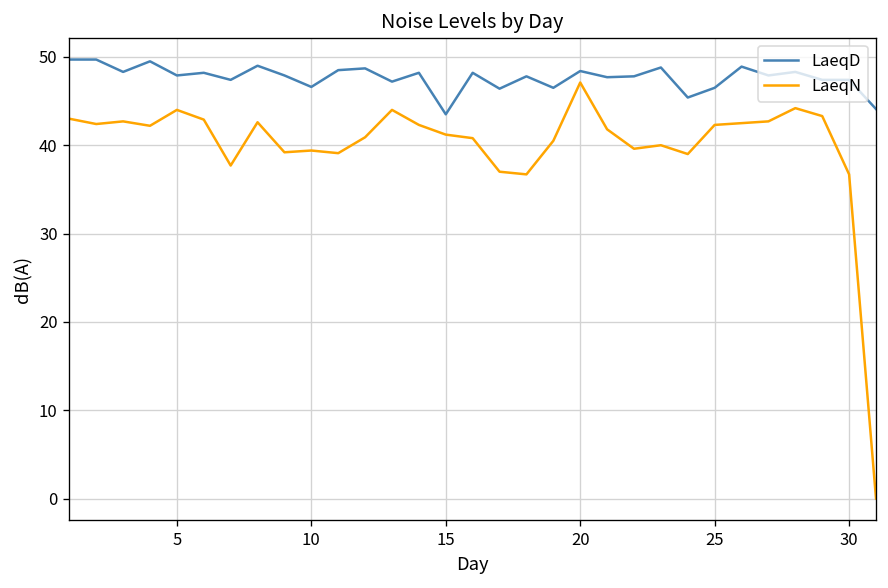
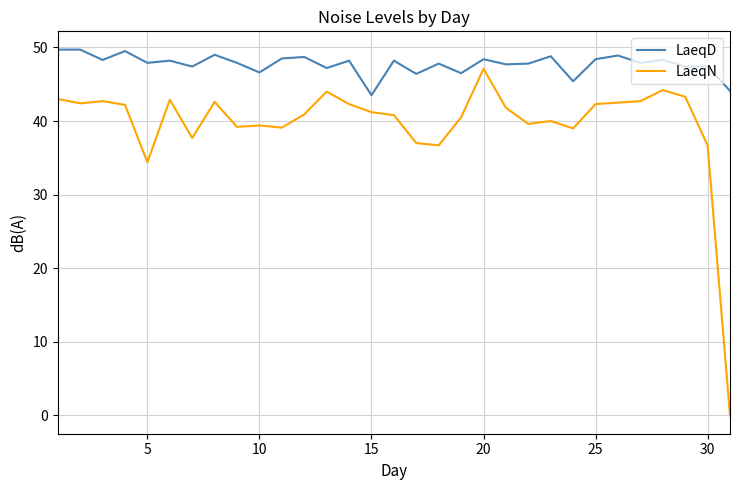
  {
    "LaeqD": {
      "5": 48,
      "10": 47,
      "15": 44,
      "20": 48,
-     "25": 47
+     "25": 48
    },
    "LaeqN": {
-     "5": 44,
+     "5": 34,
      "10": 39,
      "15": 41,
      "20": 47,
      "25": 42,
      "30": 37
    }
  }
